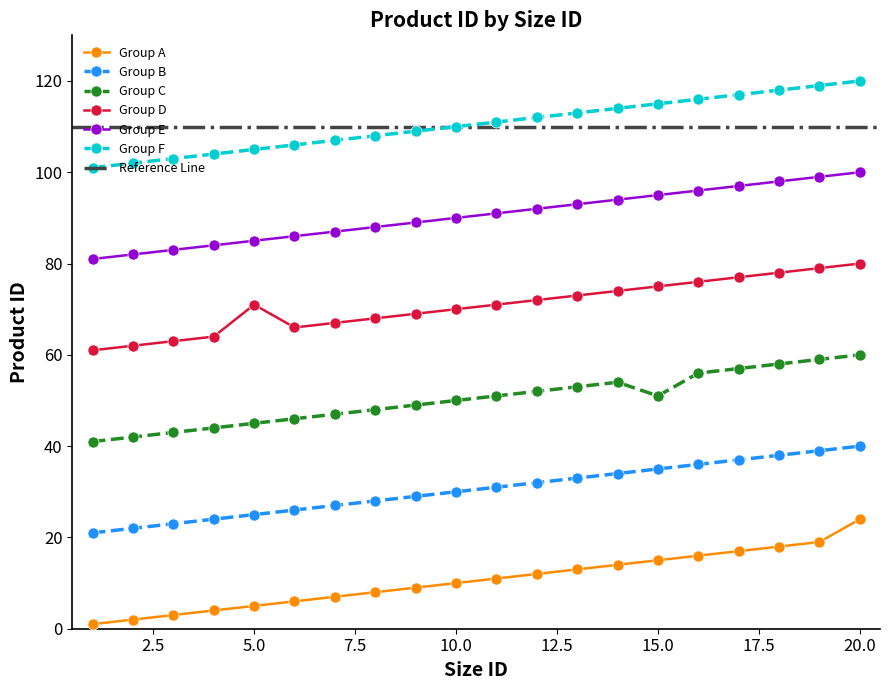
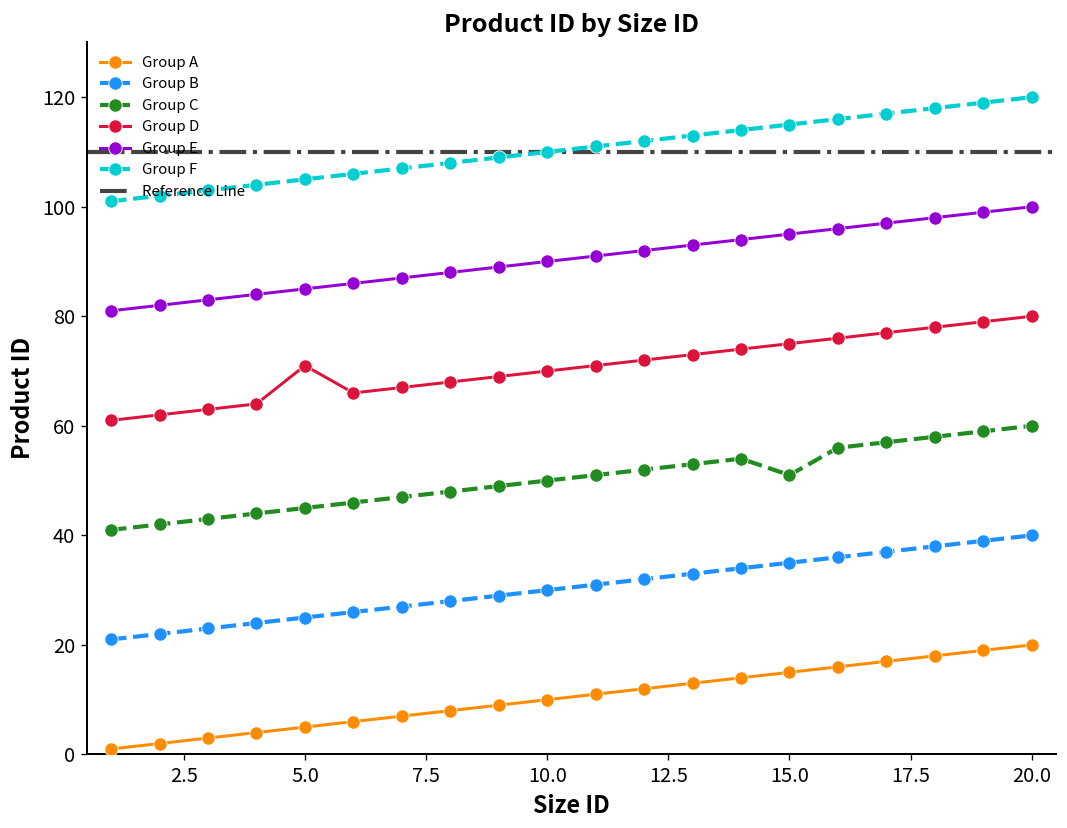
  {
    "Group A": {
      "5.0": 5,
      "10.0": 10,
      "15.0": 15,
-     "20.0": 24
+     "20.0": 20
    },
    "Group B": {
      "5.0": 25,
      "10.0": 30,
      "15.0": 35,
      "20.0": 40
    },
    "Group C": {
      "5.0": 45,
      "10.0": 50,
      "15.0": 51,
      "20.0": 60
    },
    "Group D": {
      "5.0": 71,
      "10.0": 70,
      "15.0": 75,
      "20.0": 80
    },
    "Group E": {
      "5.0": 85,
      "10.0": 90,
      "15.0": 95,
      "20.0": 100
    },
    "Group F": {
      "5.0": 105,
      "10.0": 110,
      "15.0": 115,
      "20.0": 120
    }
  }
